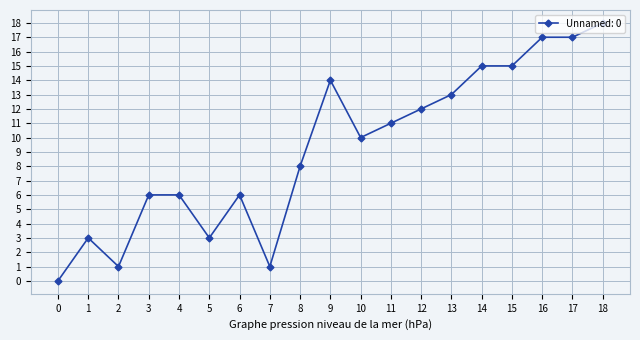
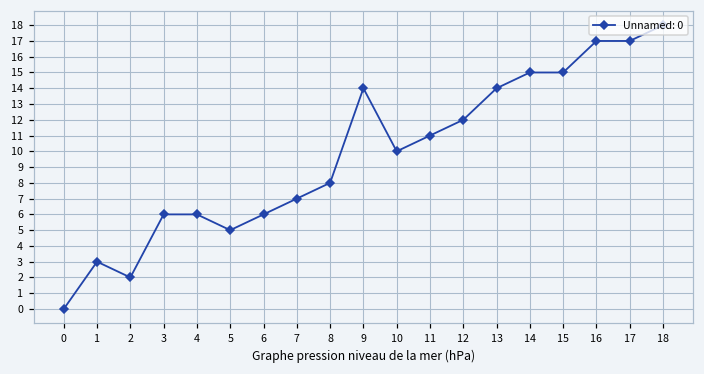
  {
    "0": 0,
    "1": 3,
-   "2": 1,
+   "2": 2,
    "3": 6,
    "4": 6,
-   "5": 3,
+   "5": 5,
    "6": 6,
-   "7": 1,
+   "7": 7,
    "8": 8,
    "9": 14,
    "10": 10,
    "11": 11,
    "12": 12,
-   "13": 13,
+   "13": 14,
    "14": 15,
    "15": 15,
    "16": 17,
    "17": 17
  }
